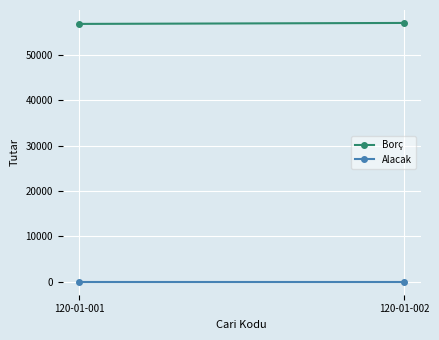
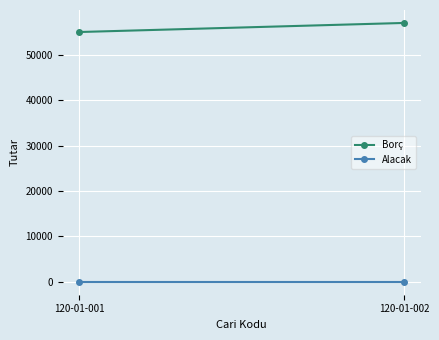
  {
    "Borç": {
-     "120-01-001": 57000,
+     "120-01-001": 55000,
      "120-01-002": 57000
    },
    "Alacak": {
      "120-01-001": 0,
      "120-01-002": 0
    }
  }
